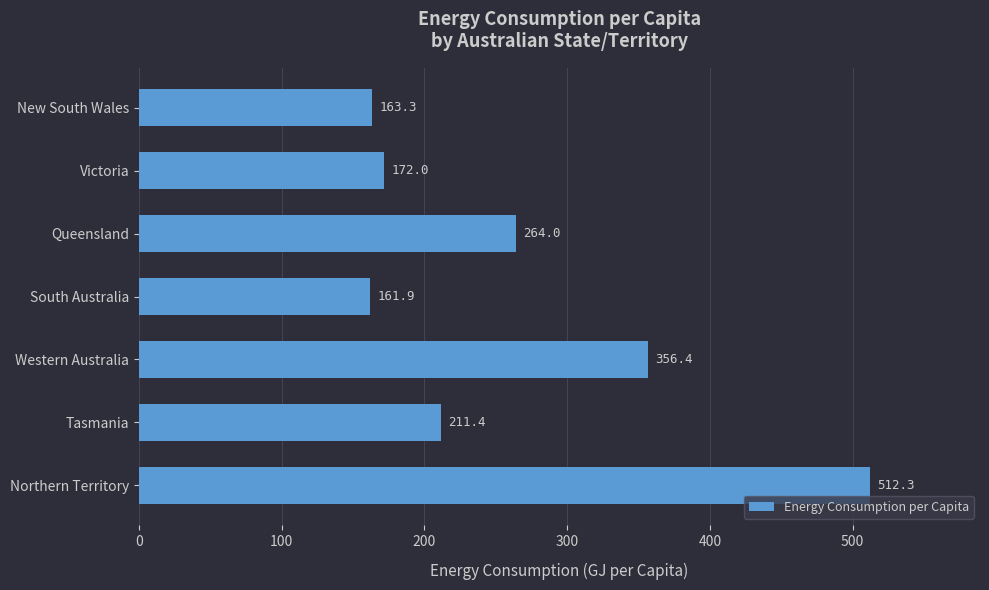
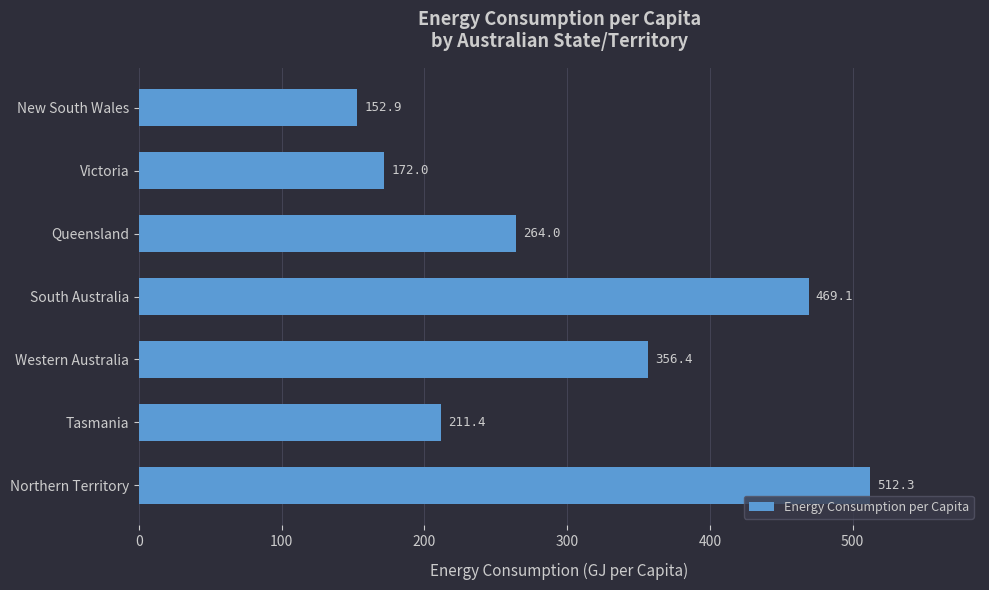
  {
-   "New South Wales": 163.3,
+   "New South Wales": 152.9,
    "Victoria": 172.0,
    "Queensland": 264.0,
-   "South Australia": 161.9,
+   "South Australia": 469.1,
    "Western Australia": 356.4,
    "Tasmania": 211.4,
    "Northern Territory": 512.3
  }
